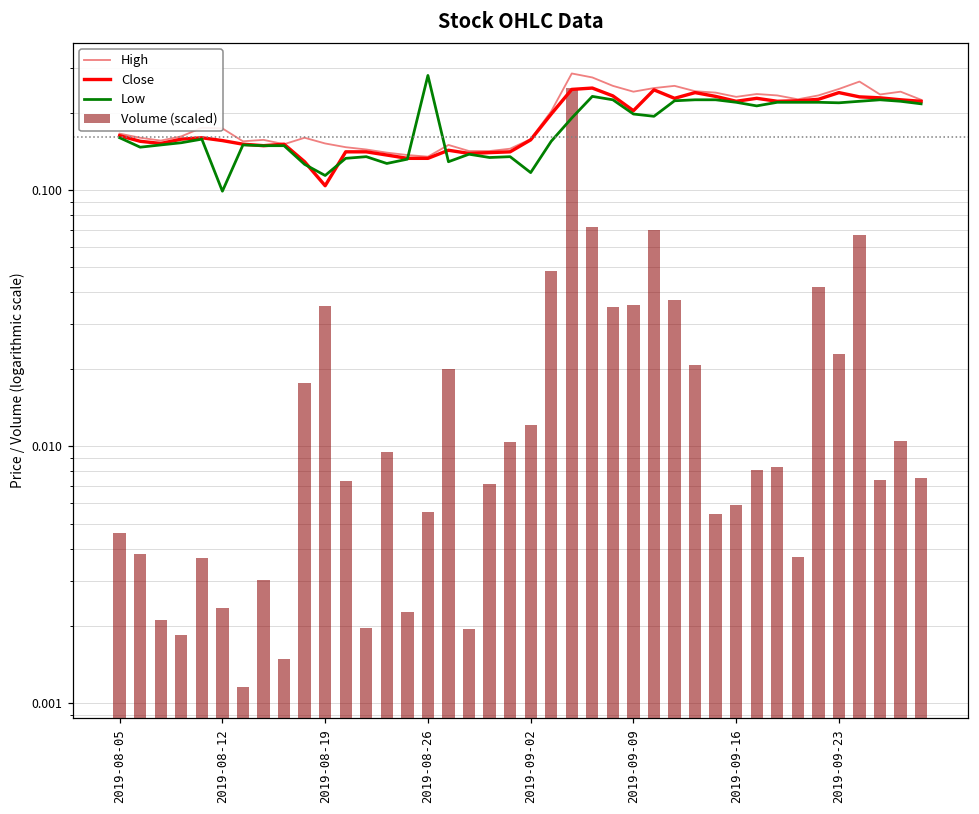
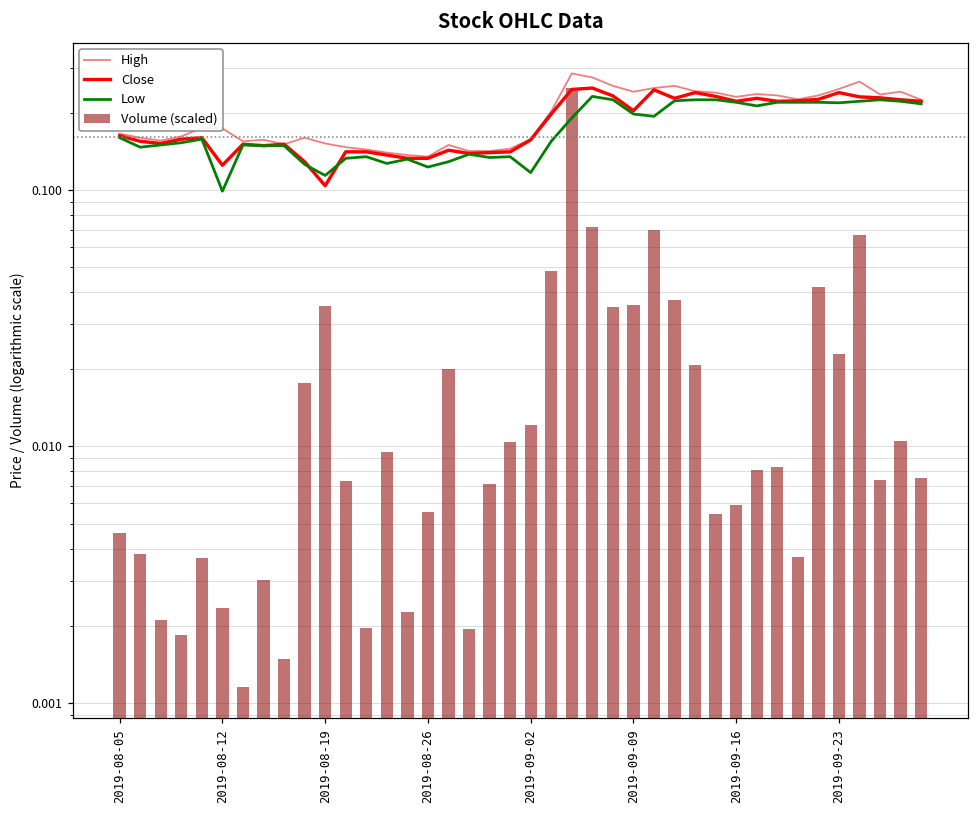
  {
    "Volume (scaled)": {
      "2019-08-05": 0.0046,
      "2019-08-12": 0.0023,
      "2019-08-19": 0.035,
      "2019-08-26": 0.0056,
      "2019-09-02": 0.012,
      "2019-09-09": 0.036,
      "2019-09-16": 0.0059,
      "2019-09-23": 0.023
    },
    "High": {
      "2019-08-19": 0.15,
      "2019-09-09": 0.24,
      "2019-09-16": 0.23,
      "2019-09-23": 0.25
    },
    "Close": {
-     "2019-08-12": 0.16,
+     "2019-08-12": 0.13,
      "2019-08-19": 0.10,
      "2019-09-09": 0.20,
      "2019-09-23": 0.24
    },
    "Low": {
      "2019-08-12": 0.10,
      "2019-08-19": 0.11,
-     "2019-08-26": 0.28,
+     "2019-08-26": 0.12,
      "2019-09-02": 0.12,
      "2019-09-09": 0.20,
      "2019-09-23": 0.22
    }
  }
